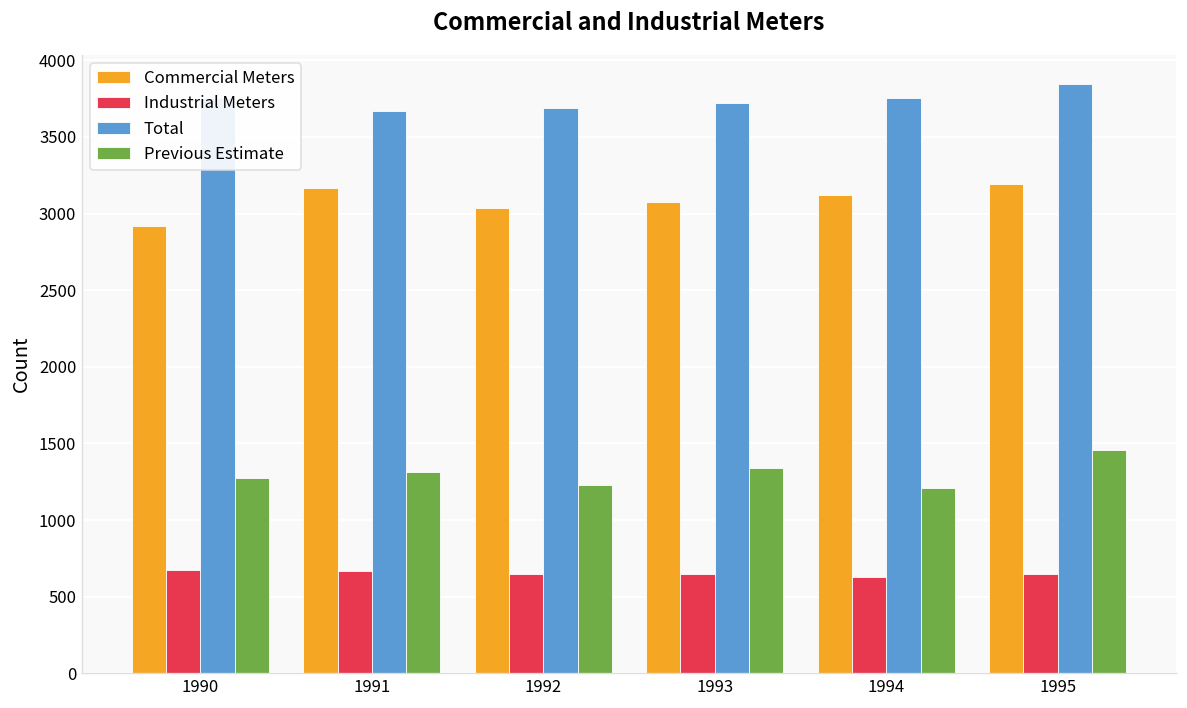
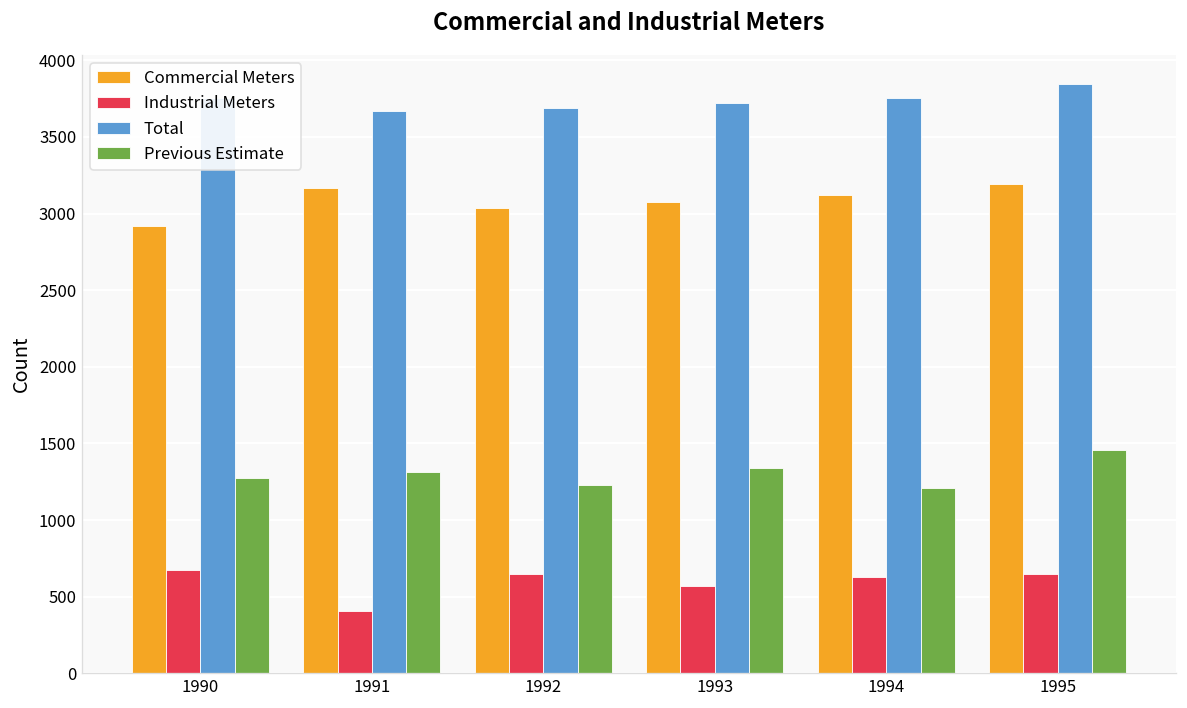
  {
    "Commercial Meters": {
      "1990": 2920,
      "1991": 3170,
      "1992": 3040,
      "1993": 3080,
      "1994": 3120,
      "1995": 3190
    },
    "Industrial Meters": {
      "1990": 680,
-     "1991": 670,
+     "1991": 410,
      "1992": 650,
-     "1993": 650,
+     "1993": 570,
      "1994": 630,
      "1995": 650
    },
    "Total": {
      "1991": 3670,
      "1992": 3690,
      "1993": 3720,
      "1994": 3750,
      "1995": 3840
    },
    "Previous Estimate": {
      "1990": 1280,
      "1991": 1310,
      "1992": 1230,
      "1993": 1340,
      "1994": 1210,
      "1995": 1460
    }
  }
